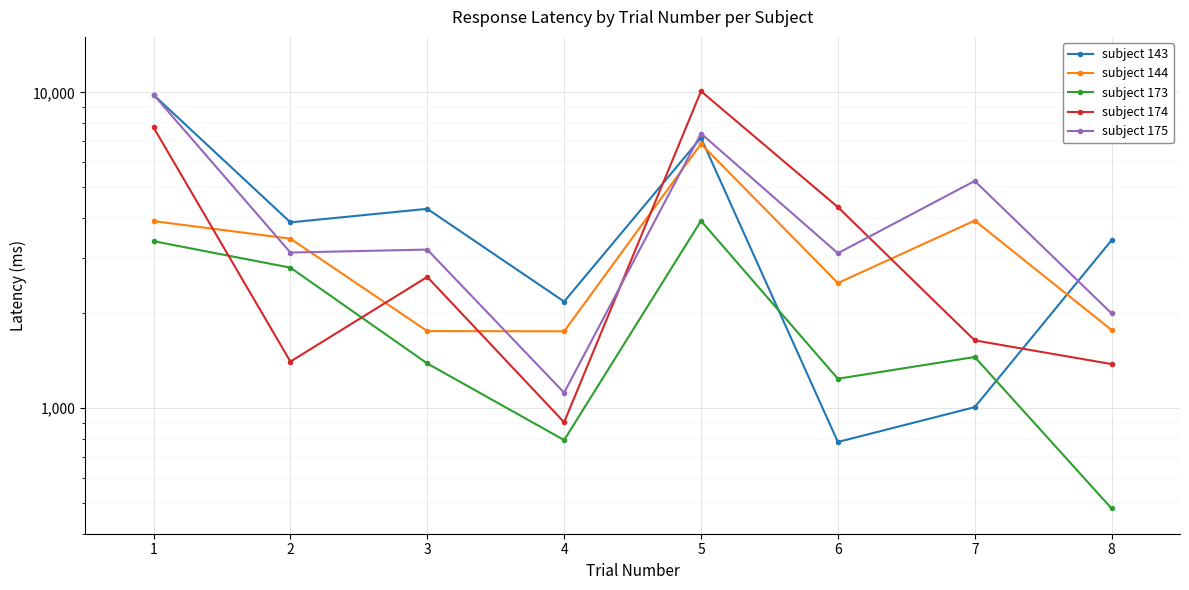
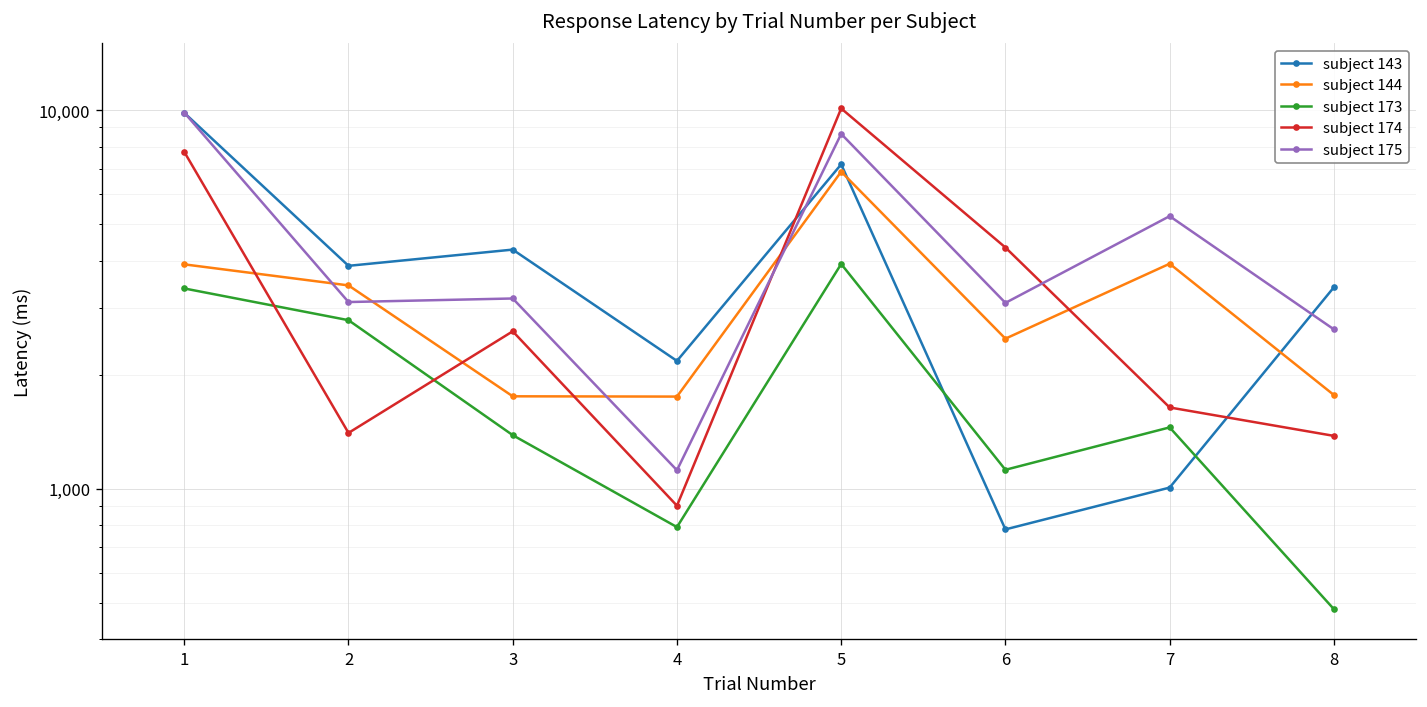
  {
    "subject 143": {
      "2": "3,900",
      "3": "4,300",
      "4": "2,200",
      "5": "7,200",
      "6": "780",
      "7": "1,010",
      "8": "3,400"
    },
    "subject 144": {
      "1": "3,900",
      "2": "3,400",
      "3": "1,800",
      "4": "1,800",
      "5": "6,900",
      "6": "2,500",
      "7": "3,900",
      "8": "1,800"
    },
    "subject 173": {
      "1": "3,400",
      "2": "2,800",
      "3": "1,400",
      "4": "790",
      "5": "3,900",
-     "6": "1,240",
+     "6": "1,120",
      "7": "1,500",
      "8": "480"
    },
    "subject 174": {
      "1": "7,800",
      "2": "1,400",
      "3": "2,600",
      "4": "900",
      "5": "10,100",
      "6": "4,300",
      "7": "1,600",
      "8": "1,400"
    },
    "subject 175": {
      "2": "3,100",
      "3": "3,200",
      "4": "1,120",
-     "5": "7,400",
+     "5": "8,600",
      "6": "3,100",
      "7": "5,200",
-     "8": "2,000"
+     "8": "2,600"
    }
  }
